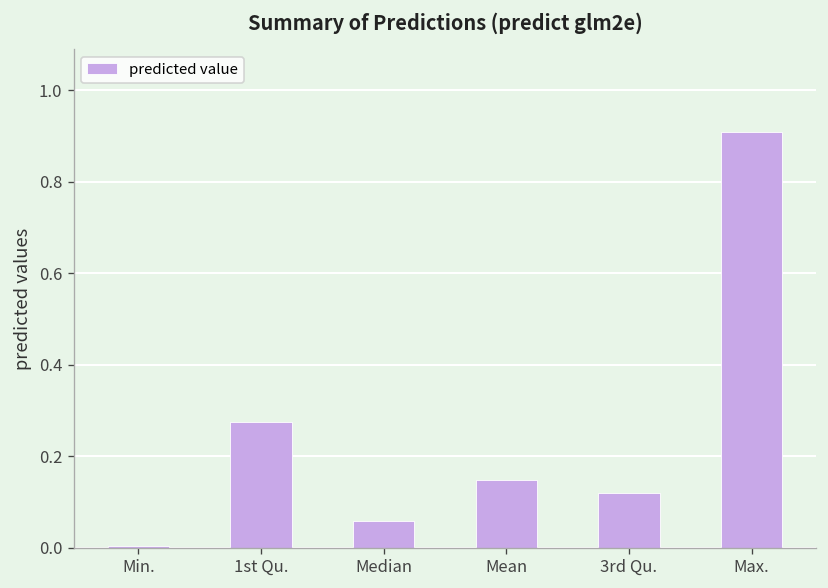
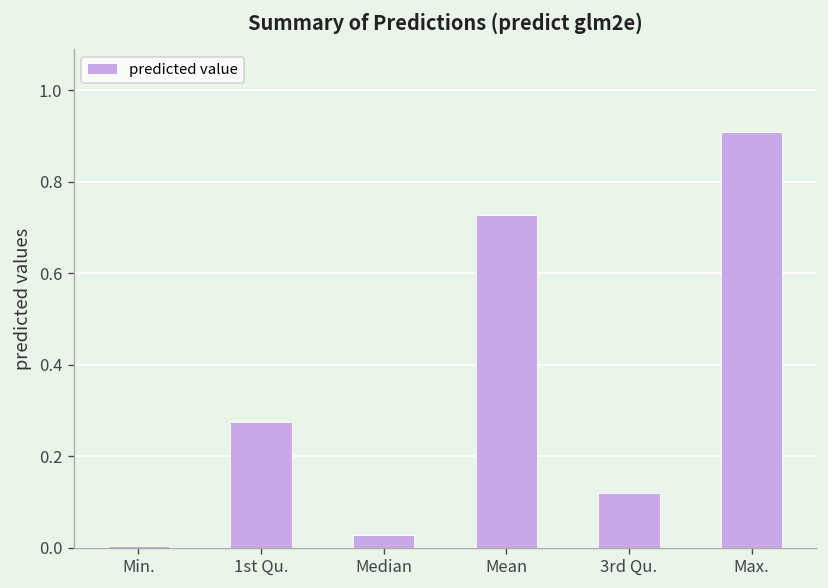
  {
    "1st Qu.": 0.28,
-   "Median": 0.06,
-   "Mean": 0.15,
+   "Median": 0.03,
+   "Mean": 0.73,
    "3rd Qu.": 0.12,
    "Max.": 0.91
  }
